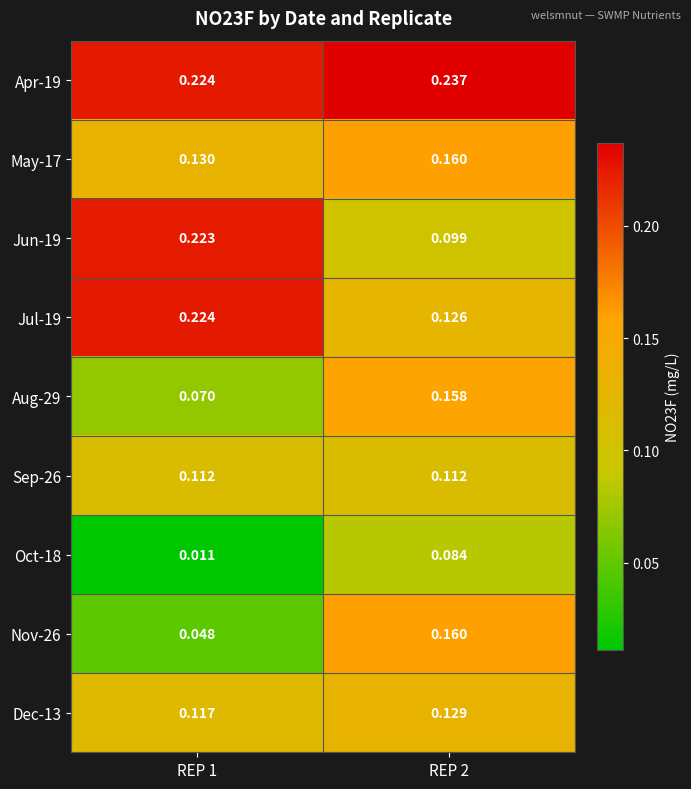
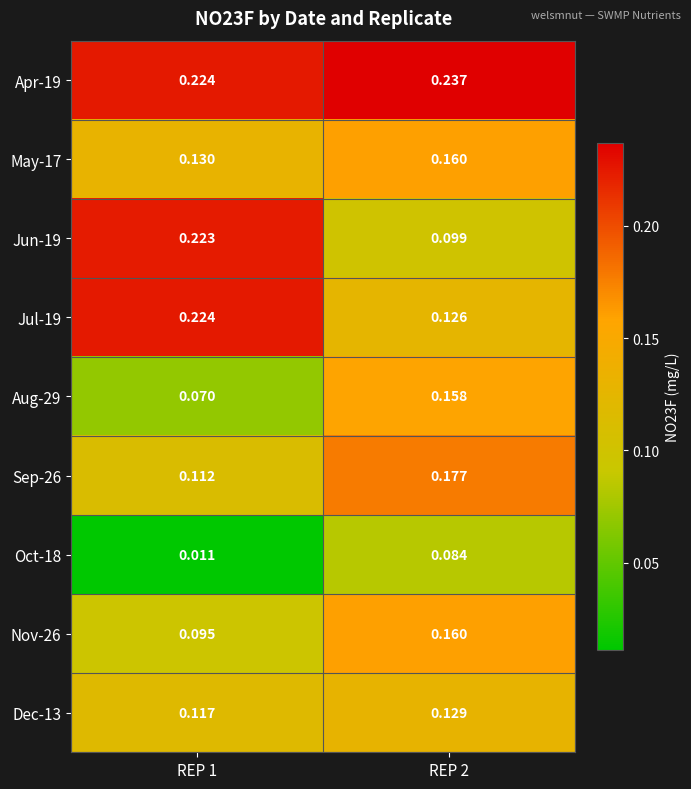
  {
    "Apr-19": {
      "REP 1": 0.224,
      "REP 2": 0.237
    },
    "May-17": {
      "REP 1": 0.130,
      "REP 2": 0.160
    },
    "Jun-19": {
      "REP 1": 0.223,
      "REP 2": 0.099
    },
    "Jul-19": {
      "REP 1": 0.224,
      "REP 2": 0.126
    },
    "Aug-29": {
      "REP 1": 0.070,
      "REP 2": 0.158
    },
    "Sep-26": {
      "REP 1": 0.112,
-     "REP 2": 0.112
+     "REP 2": 0.177
    },
    "Oct-18": {
      "REP 1": 0.011,
      "REP 2": 0.084
    },
    "Nov-26": {
-     "REP 1": 0.048,
+     "REP 1": 0.095,
      "REP 2": 0.160
    },
    "Dec-13": {
      "REP 1": 0.117,
      "REP 2": 0.129
    }
  }
